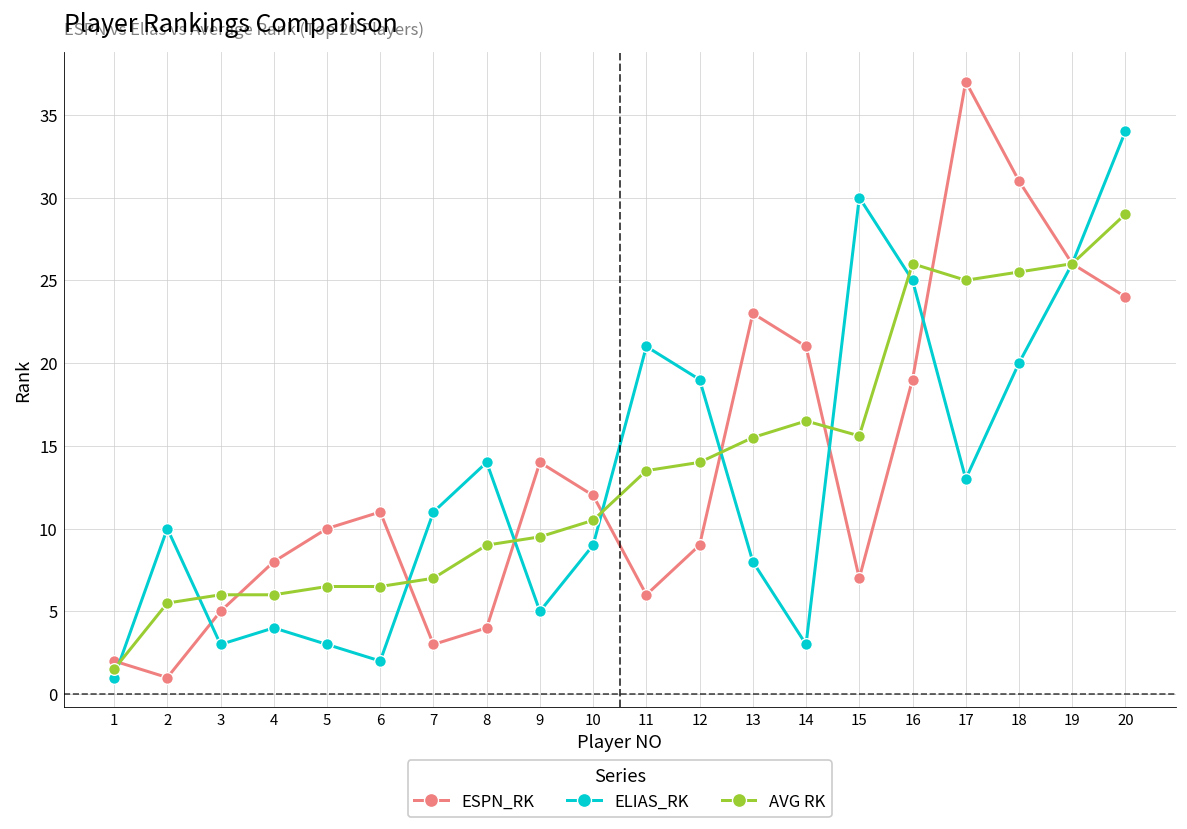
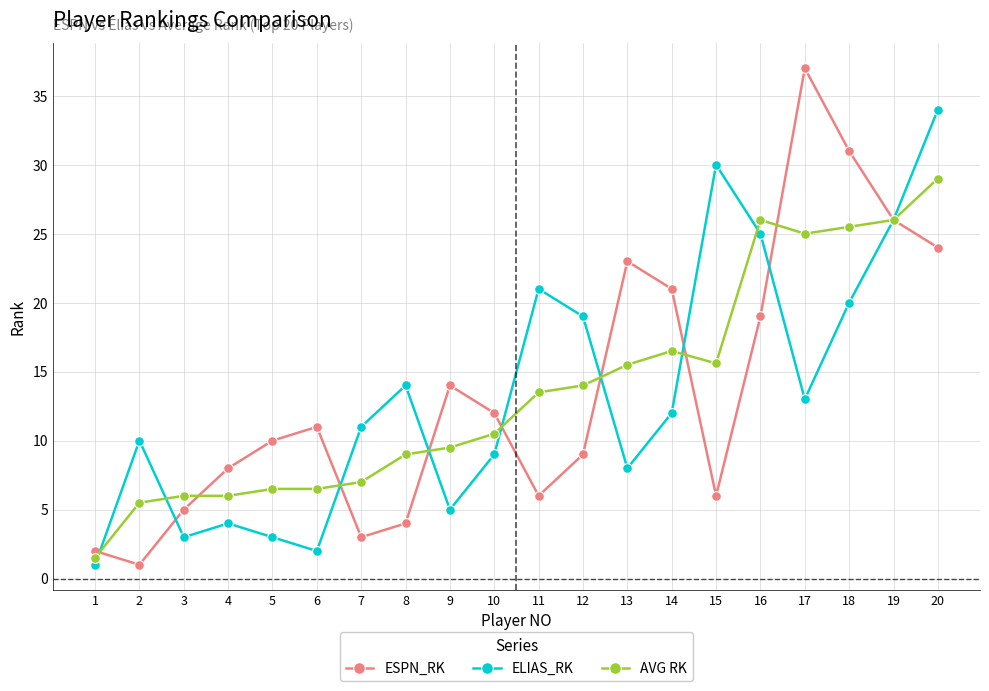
  {
    "ESPN_RK": {
      "1": 2,
      "2": 1,
      "3": 5,
      "4": 8,
      "5": 10,
      "6": 11,
      "7": 3,
      "8": 4,
      "9": 14,
      "10": 12,
      "11": 6,
      "12": 9,
      "13": 23,
      "14": 21,
-     "15": 7,
+     "15": 6,
      "16": 19,
      "17": 37,
      "18": 31,
      "20": 24
    },
    "ELIAS_RK": {
      "1": 1,
      "2": 10,
      "3": 3,
      "4": 4,
      "5": 3,
      "6": 2,
      "7": 11,
      "8": 14,
      "9": 5,
      "10": 9,
      "11": 21,
      "12": 19,
      "13": 8,
-     "14": 3,
+     "14": 12,
      "15": 30,
      "16": 25,
      "17": 13,
      "18": 20,
      "20": 34
    },
    "AVG RK": {
      "1": 1.5,
      "2": 5.5,
      "3": 6,
      "4": 6,
      "5": 6.5,
      "6": 6.5,
      "7": 7,
      "8": 9,
      "9": 9.5,
      "10": 10.5,
      "11": 13.5,
      "12": 14,
      "13": 15.5,
      "14": 16.5,
      "15": 15.6,
      "16": 26,
      "17": 25,
      "18": 25.5,
      "20": 29
    }
  }
